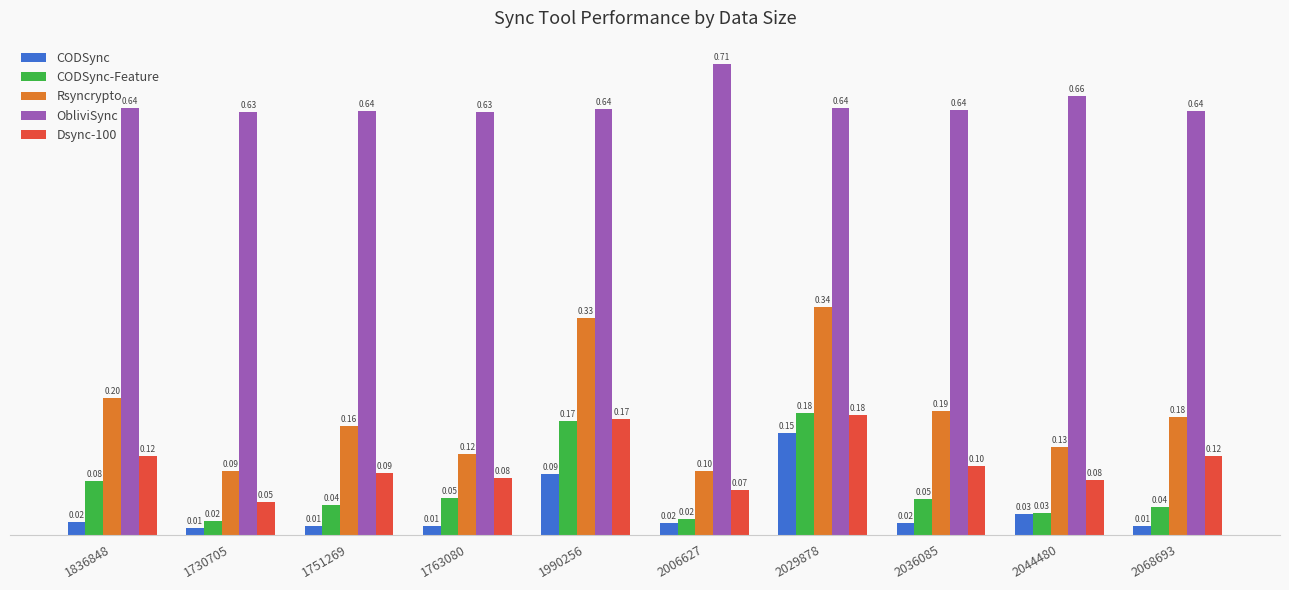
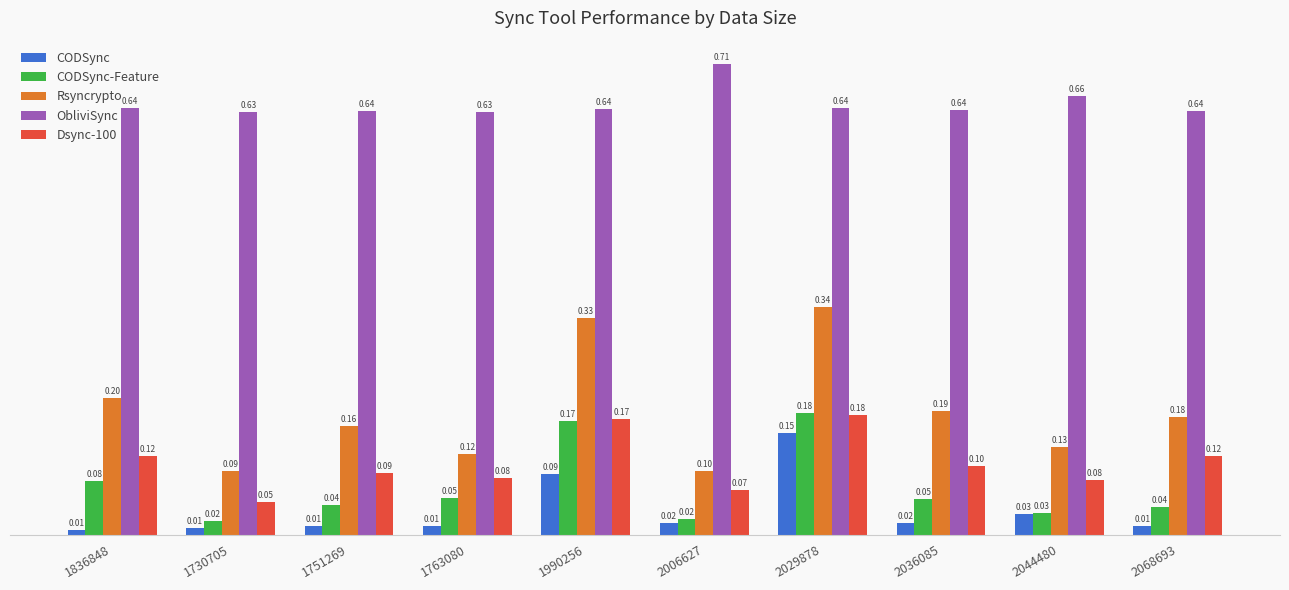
  {
    "CODSync": {
-     "1836848": 0.02,
+     "1836848": 0.01,
      "1730705": 0.01,
      "1751269": 0.01,
      "1763080": 0.01,
      "1990256": 0.09,
      "2006627": 0.02,
      "2029878": 0.15,
      "2036085": 0.02,
      "2044480": 0.03,
      "2068693": 0.01
    },
    "CODSync-Feature": {
      "1836848": 0.08,
      "1730705": 0.02,
      "1751269": 0.04,
      "1763080": 0.05,
      "1990256": 0.17,
      "2006627": 0.02,
      "2029878": 0.18,
      "2036085": 0.05,
      "2044480": 0.03,
      "2068693": 0.04
    },
    "ObliviSync": {
      "1836848": 0.64,
      "1730705": 0.63,
      "1751269": 0.64,
      "1763080": 0.63,
      "1990256": 0.64,
      "2006627": 0.71,
      "2029878": 0.64,
      "2036085": 0.64,
      "2044480": 0.66,
      "2068693": 0.64
    }
  }
